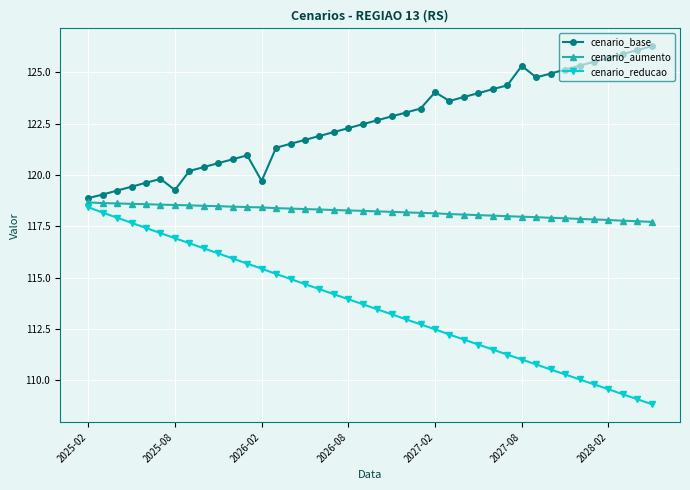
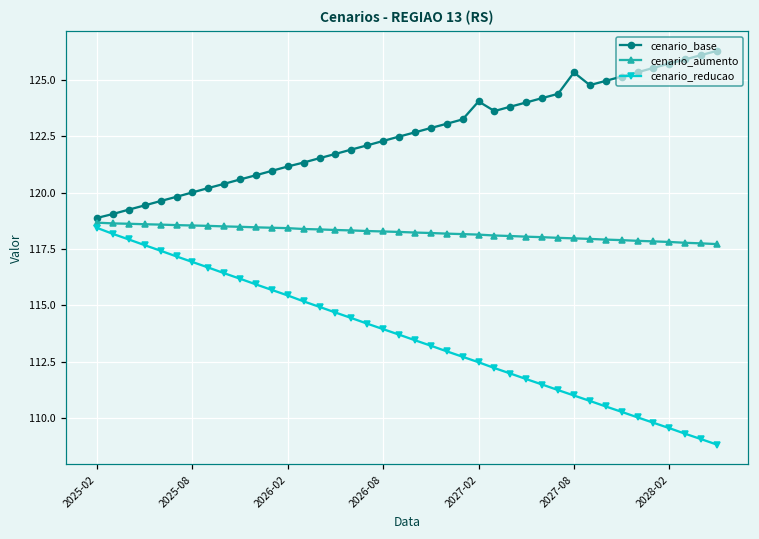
  {
    "cenario_base": {
      "2025-02": 118.9,
-     "2025-08": 119.3,
-     "2026-02": 119.7,
+     "2025-08": 120.0,
+     "2026-02": 121.2,
      "2026-08": 122.3,
      "2027-02": 124.0,
      "2027-08": 125.3
    }
  }
